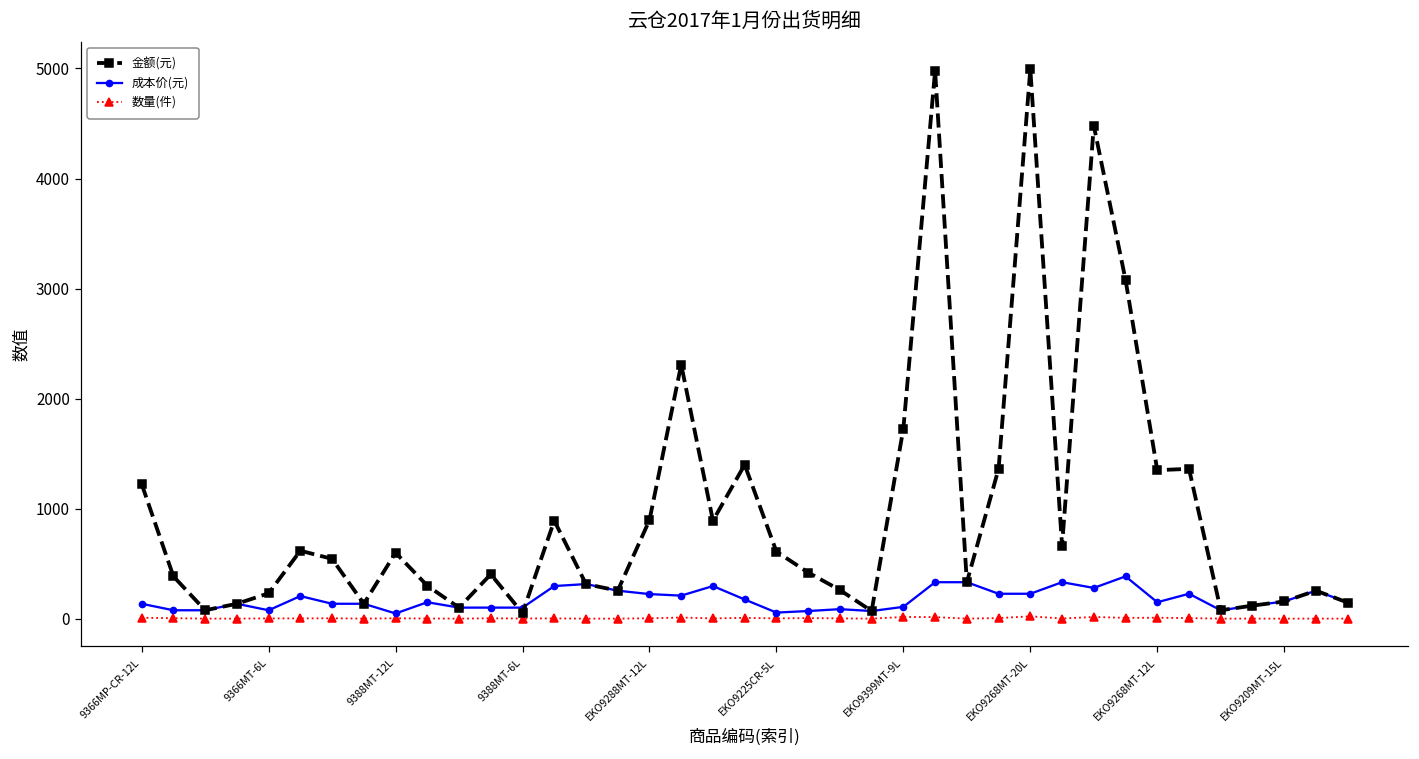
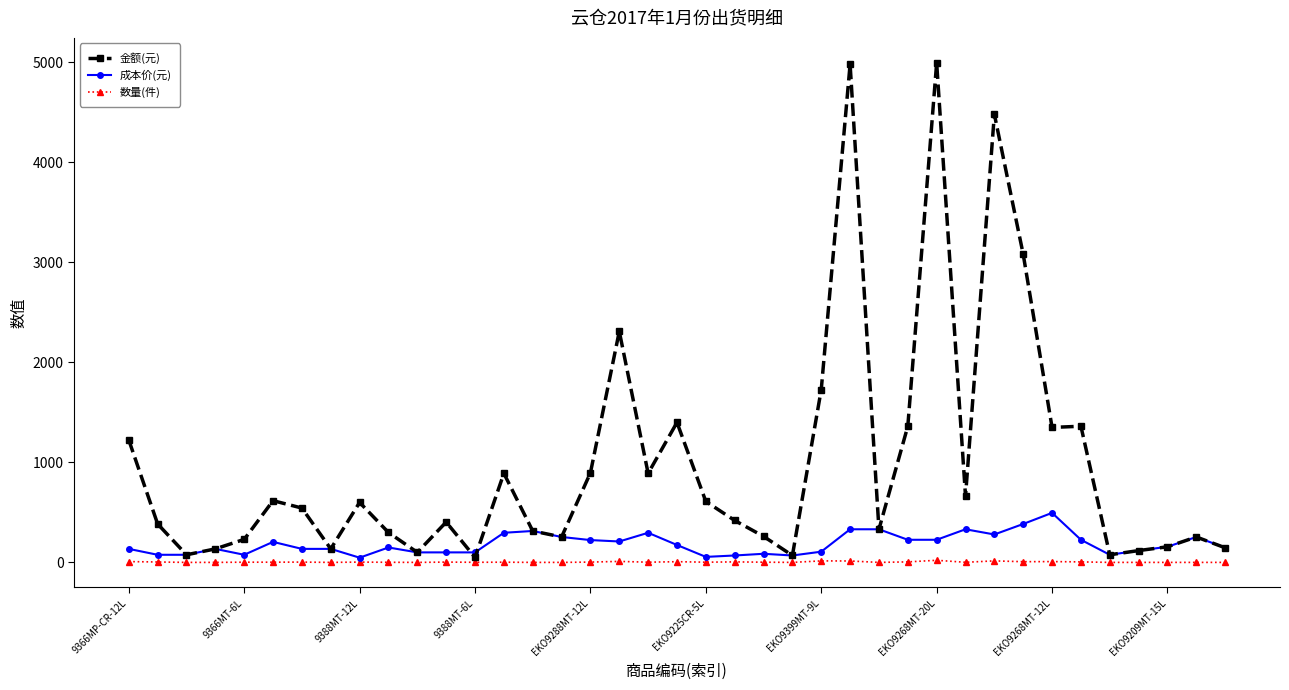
  {
    "金额(元)": {
      "9366MP-CR-12L": 1220,
      "9366MT-6L": 230,
      "9388MT-12L": 600,
      "9388MT-6L": 50,
      "EKO9288MT-12L": 900,
      "EKO9225CR-5L": 610,
      "EKO9399MT-9L": 1730,
      "EKO9268MT-20L": 4990,
      "EKO9268MT-12L": 1350
    },
    "成本价(元)": {
      "9366MP-CR-12L": 140,
      "9366MT-6L": 80,
      "9388MT-12L": 50,
      "9388MT-6L": 100,
      "EKO9288MT-12L": 220,
      "EKO9225CR-5L": 60,
      "EKO9399MT-9L": 110,
      "EKO9268MT-20L": 230,
-     "EKO9268MT-12L": 150
+     "EKO9268MT-12L": 500
    },
    "数量(件)": {
      "9366MP-CR-12L": 10,
      "9366MT-6L": 0,
      "9388MT-12L": 0,
      "9388MT-6L": 0,
      "EKO9288MT-12L": 0,
      "EKO9225CR-5L": 0,
      "EKO9399MT-9L": 20,
      "EKO9268MT-20L": 20,
      "EKO9268MT-12L": 10,
      "EKO9209MT-15L": 0
    }
  }
